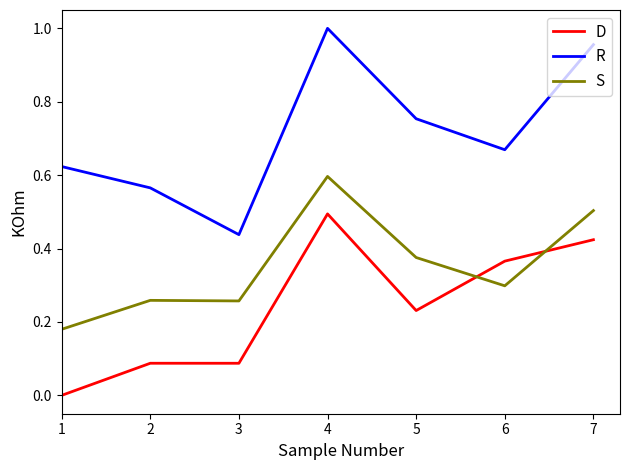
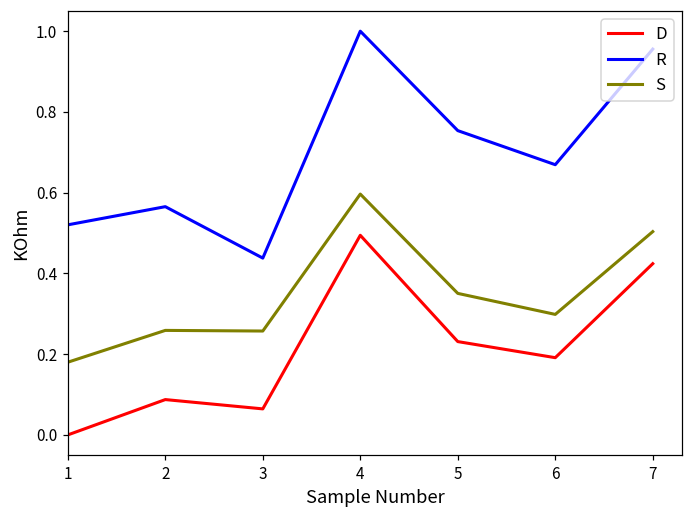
  {
    "D": {
      "1": 0.00,
      "2": 0.09,
-     "3": 0.09,
+     "3": 0.06,
      "4": 0.49,
      "5": 0.23,
-     "6": 0.37,
+     "6": 0.19,
      "7": 0.42
    },
    "R": {
-     "1": 0.62,
+     "1": 0.52,
      "2": 0.57,
      "3": 0.44,
      "4": 1.00,
      "5": 0.75,
      "6": 0.67
    },
    "S": {
      "1": 0.18,
      "2": 0.26,
      "3": 0.26,
      "4": 0.60,
-     "5": 0.38,
+     "5": 0.35,
      "6": 0.30,
      "7": 0.50
    }
  }
